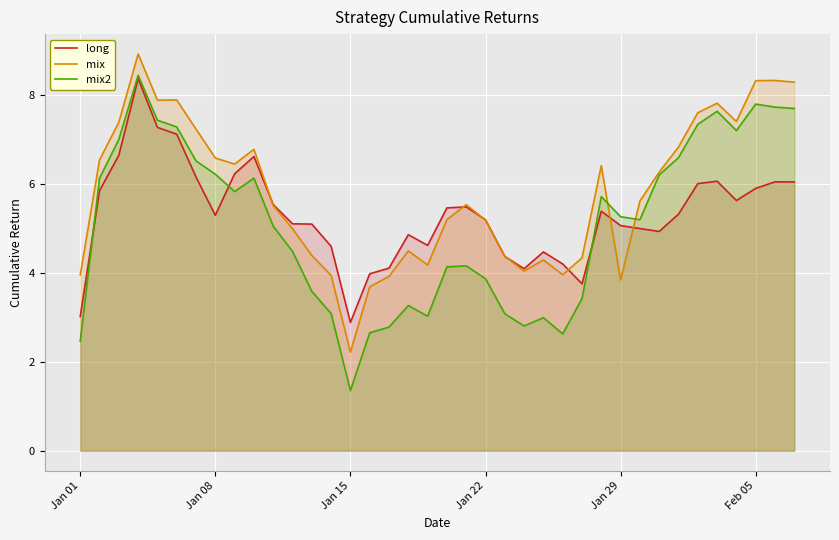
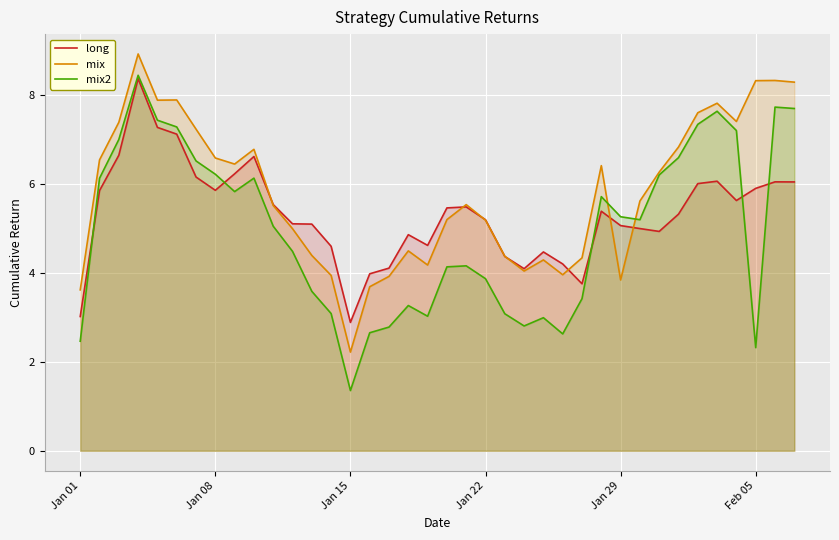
  {
    "long": {
      "Jan 01": 3.0,
-     "Jan 08": 5.3,
+     "Jan 08": 5.9,
      "Jan 15": 2.9,
      "Jan 29": 5.1,
      "Feb 05": 5.9
    },
    "mix": {
-     "Jan 01": 4.0,
+     "Jan 01": 3.6,
      "Jan 08": 6.6,
      "Jan 15": 2.2,
      "Jan 29": 3.8,
      "Feb 05": 8.3
    },
    "mix2": {
      "Jan 01": 2.5,
      "Jan 08": 6.2,
      "Jan 15": 1.4,
      "Jan 22": 3.9,
      "Jan 29": 5.3,
-     "Feb 05": 7.8
+     "Feb 05": 2.3
    }
  }
